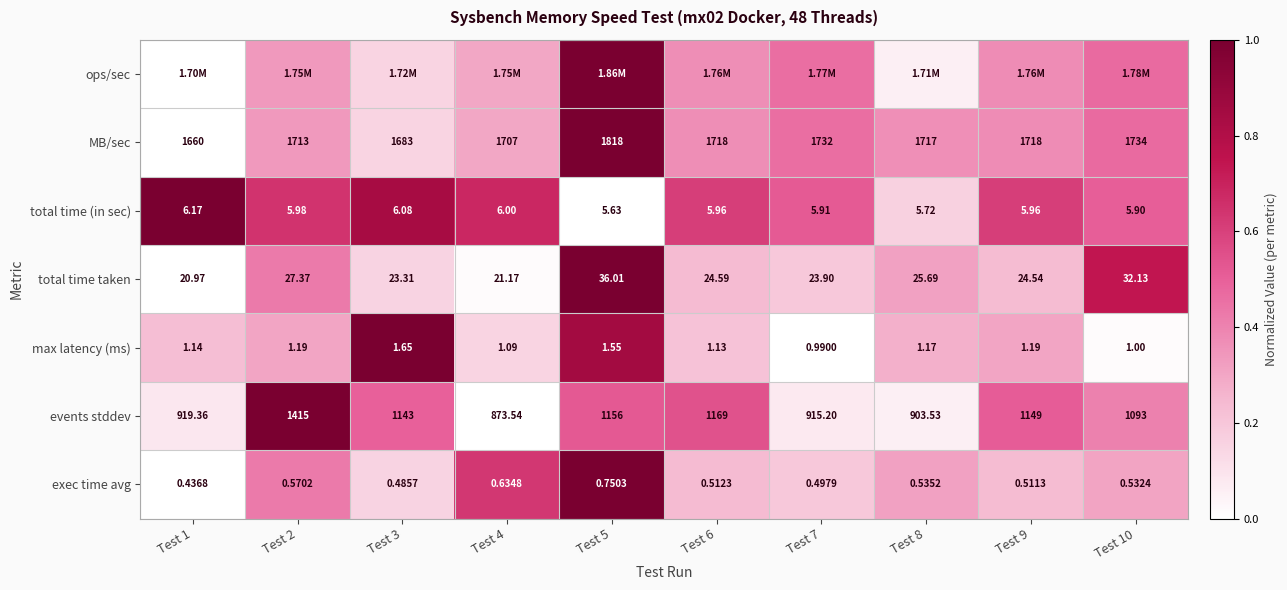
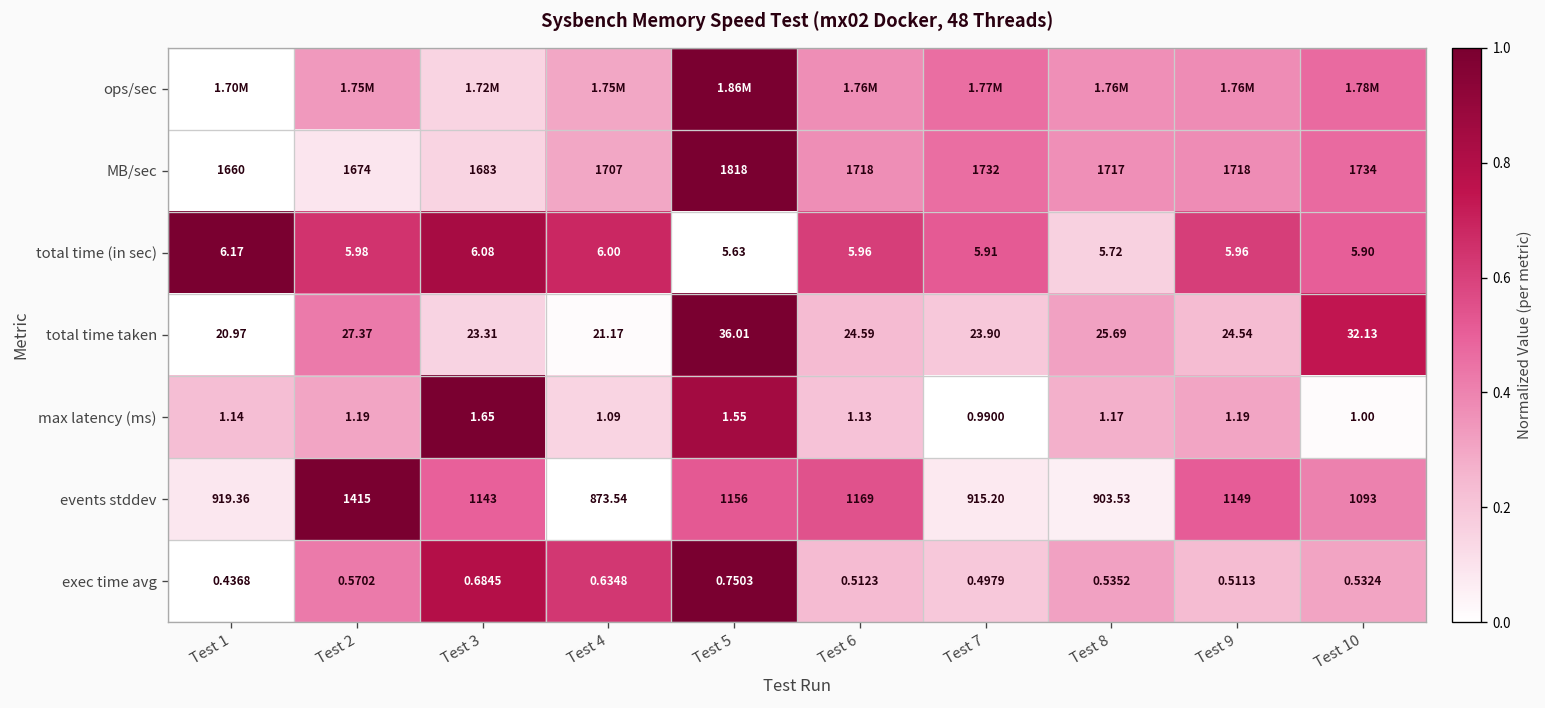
  {
    "ops/sec": {
      "Test 1": "1.70M",
      "Test 2": "1.75M",
      "Test 3": "1.72M",
      "Test 4": "1.75M",
      "Test 5": "1.86M",
      "Test 6": "1.76M",
      "Test 7": "1.77M",
-     "Test 8": "1.71M",
+     "Test 8": "1.76M",
      "Test 9": "1.76M",
      "Test 10": "1.78M"
    },
    "MB/sec": {
      "Test 1": "1660",
-     "Test 2": "1713",
+     "Test 2": "1674",
      "Test 3": "1683",
      "Test 4": "1707",
      "Test 5": "1818",
      "Test 6": "1718",
      "Test 7": "1732",
      "Test 8": "1717",
      "Test 9": "1718",
      "Test 10": "1734"
    },
    "total time (in sec)": {
      "Test 1": "6.17",
      "Test 2": "5.98",
      "Test 3": "6.08",
      "Test 4": "6.00",
      "Test 5": "5.63",
      "Test 6": "5.96",
      "Test 7": "5.91",
      "Test 8": "5.72",
      "Test 9": "5.96",
      "Test 10": "5.90"
    },
    "total time taken": {
      "Test 1": "20.97",
      "Test 2": "27.37",
      "Test 3": "23.31",
      "Test 4": "21.17",
      "Test 5": "36.01",
      "Test 6": "24.59",
      "Test 7": "23.90",
      "Test 8": "25.69",
      "Test 9": "24.54",
      "Test 10": "32.13"
    },
    "max latency (ms)": {
      "Test 1": "1.14",
      "Test 2": "1.19",
      "Test 3": "1.65",
      "Test 4": "1.09",
      "Test 5": "1.55",
      "Test 6": "1.13",
      "Test 7": "0.9900",
      "Test 8": "1.17",
      "Test 9": "1.19",
      "Test 10": "1.00"
    },
    "events stddev": {
      "Test 1": "919.36",
      "Test 2": "1415",
      "Test 3": "1143",
      "Test 4": "873.54",
      "Test 5": "1156",
      "Test 6": "1169",
      "Test 7": "915.20",
      "Test 8": "903.53",
      "Test 9": "1149",
      "Test 10": "1093"
    },
    "exec time avg": {
      "Test 1": "0.4368",
      "Test 2": "0.5702",
-     "Test 3": "0.4857",
+     "Test 3": "0.6845",
      "Test 4": "0.6348",
      "Test 5": "0.7503",
      "Test 6": "0.5123",
      "Test 7": "0.4979",
      "Test 8": "0.5352",
      "Test 9": "0.5113",
      "Test 10": "0.5324"
    }
  }
